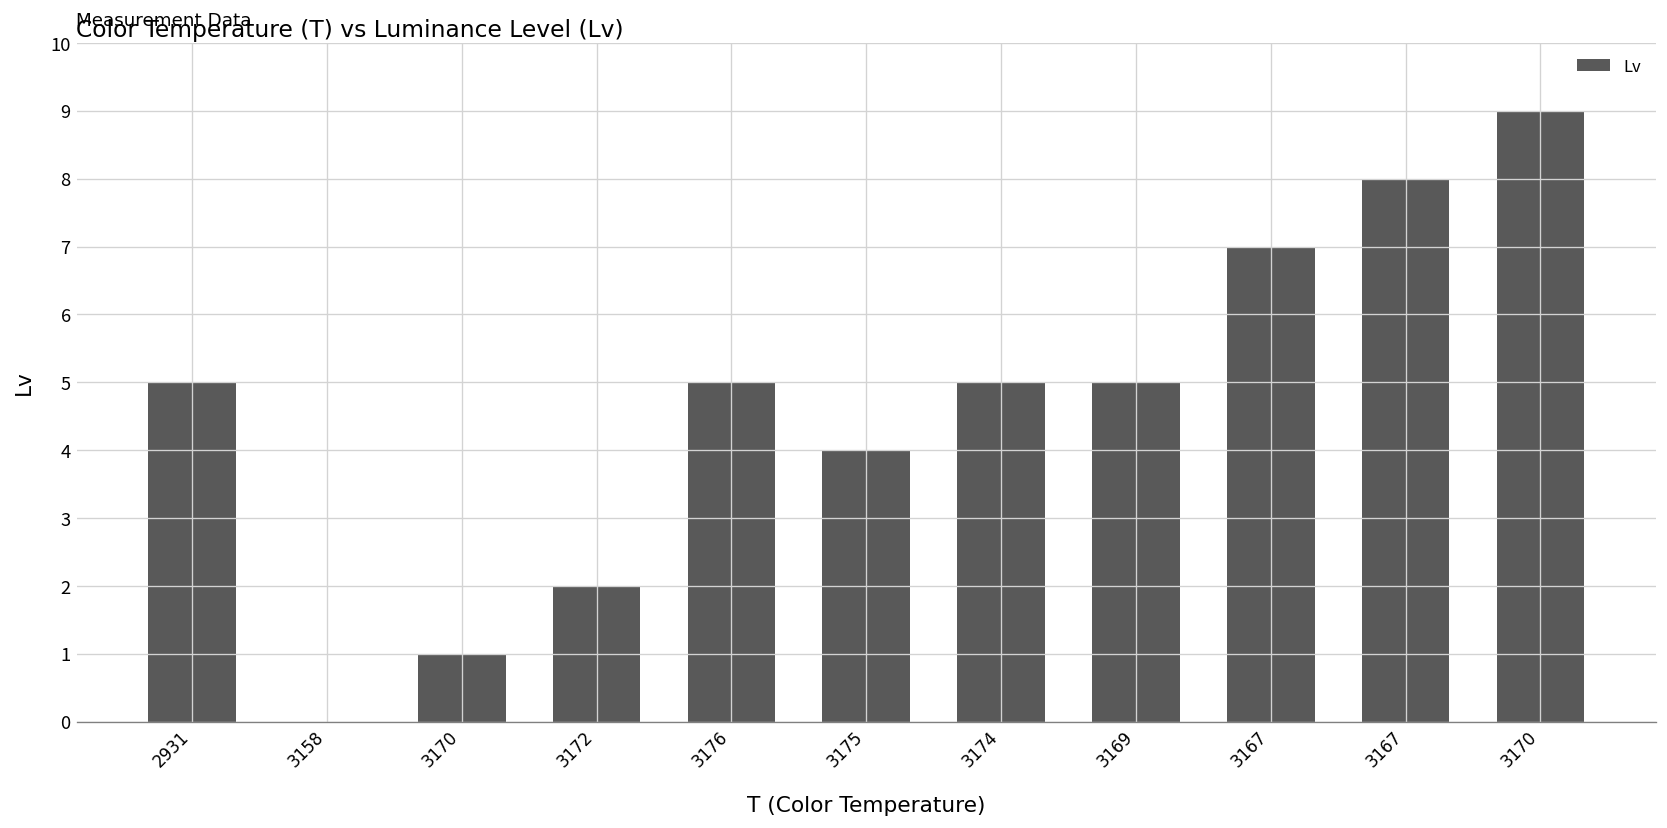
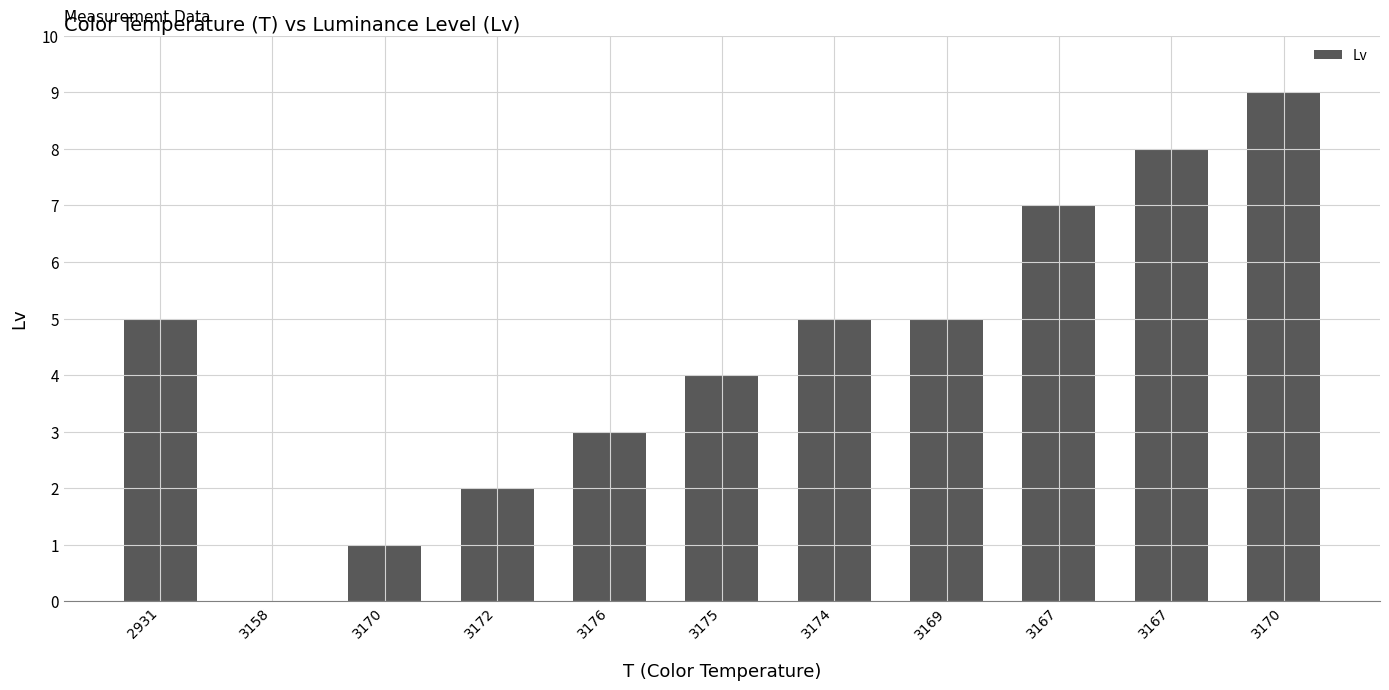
  {
    "2931": 5,
    "3158": 0,
    "3172": 2,
-   "3176": 5,
+   "3176": 3,
    "3175": 4,
    "3174": 5,
    "3169": 5
  }
